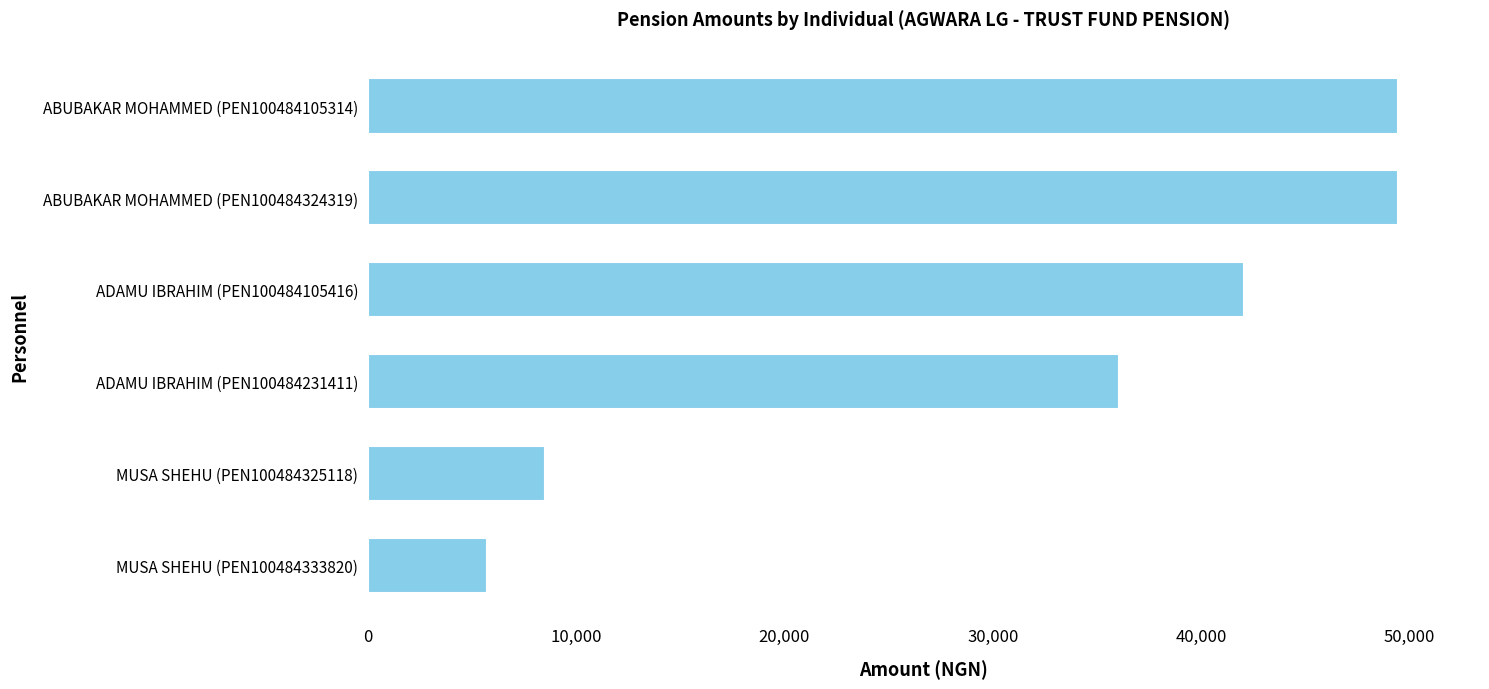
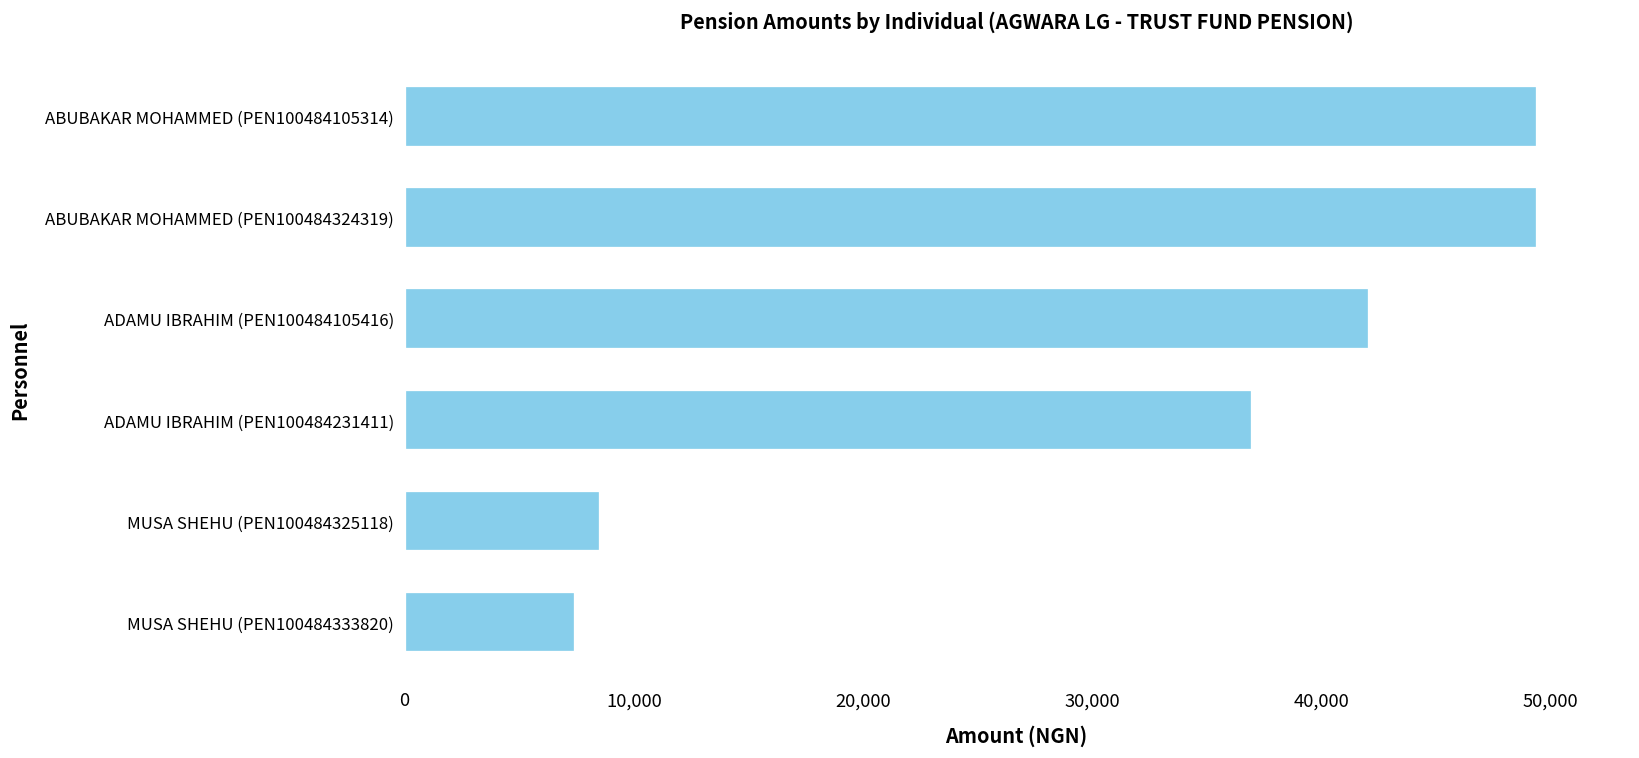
  {
    "ABUBAKAR MOHAMMED (PEN100484105314)": "49,400",
    "ABUBAKAR MOHAMMED (PEN100484324319)": "49,400",
    "ADAMU IBRAHIM (PEN100484105416)": "42,100",
-   "ADAMU IBRAHIM (PEN100484231411)": "36,100",
+   "ADAMU IBRAHIM (PEN100484231411)": "37,000",
    "MUSA SHEHU (PEN100484325118)": "8,500",
-   "MUSA SHEHU (PEN100484333820)": "5,700"
+   "MUSA SHEHU (PEN100484333820)": "7,400"
  }
